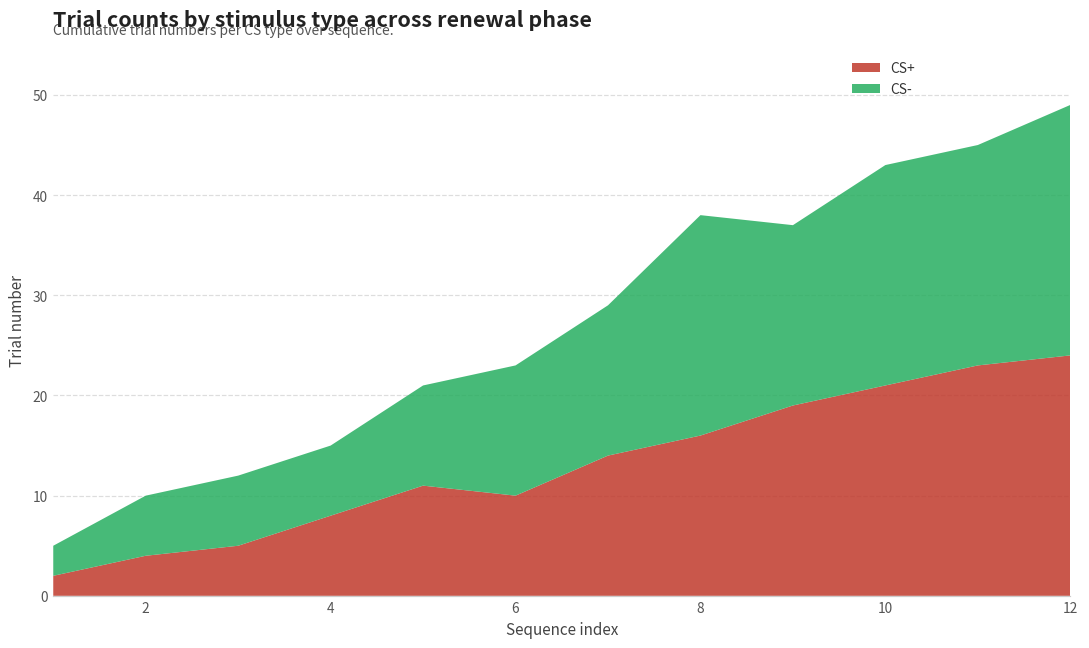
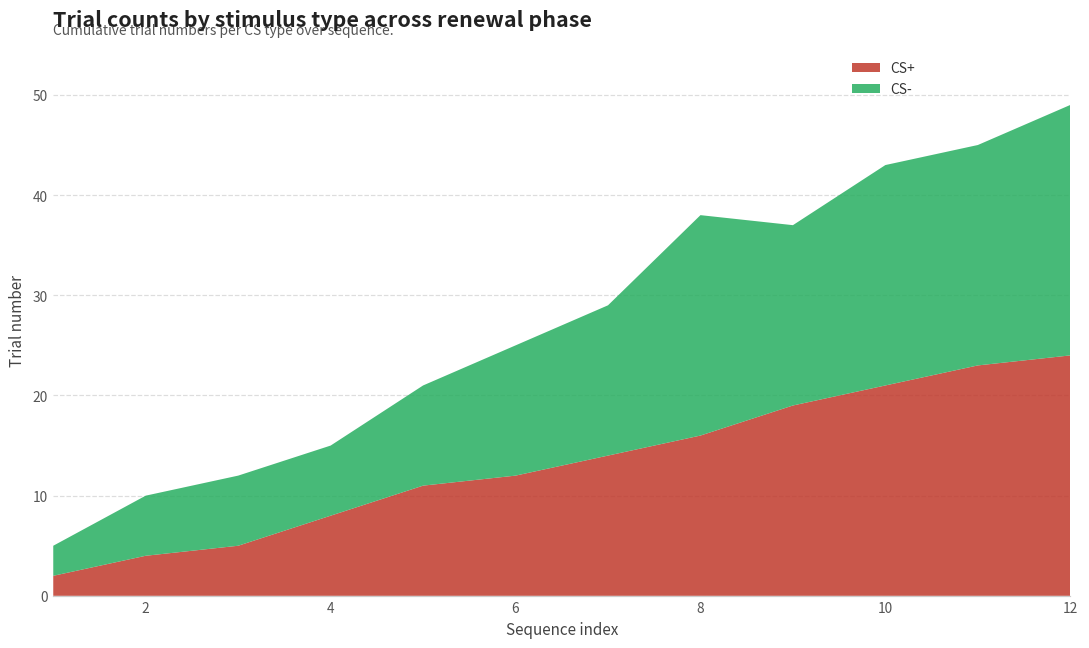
  {
    "CS+": {
      "2": 4,
      "4": 8,
-     "6": 10,
+     "6": 12,
      "8": 16,
      "10": 21,
      "12": 24
    },
    "CS-": {
      "2": 6,
      "4": 7,
      "6": 13,
      "8": 22,
      "10": 22,
      "12": 25
    }
  }
